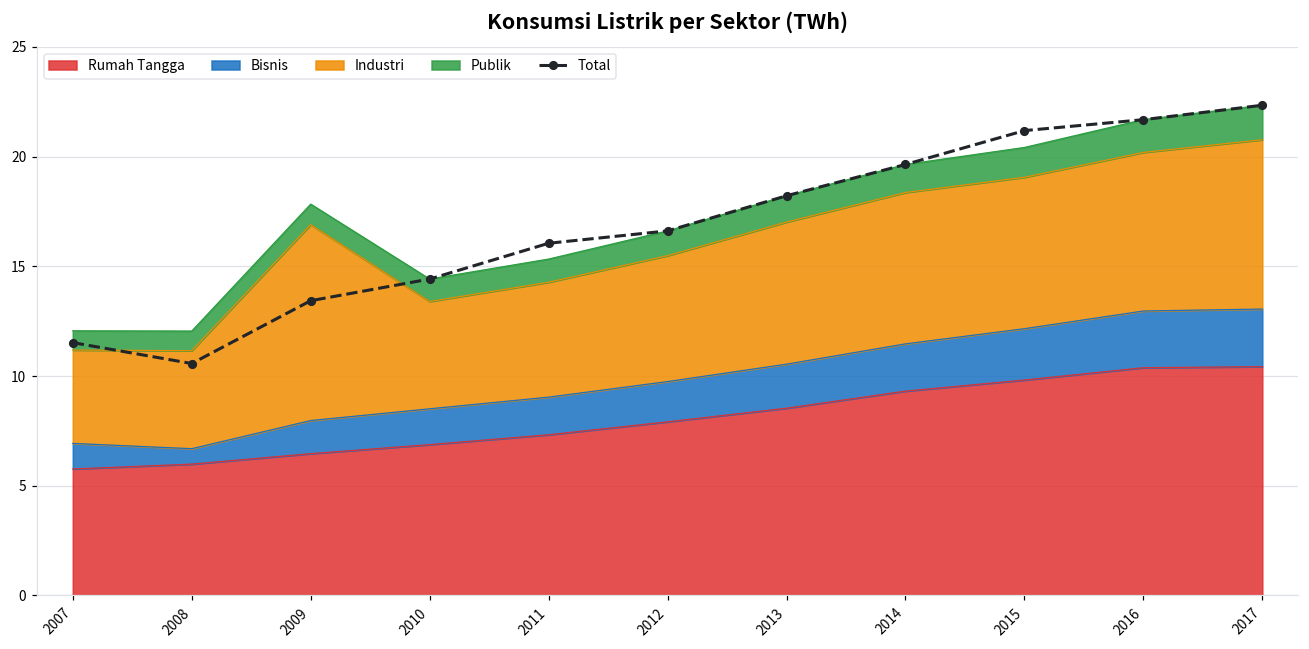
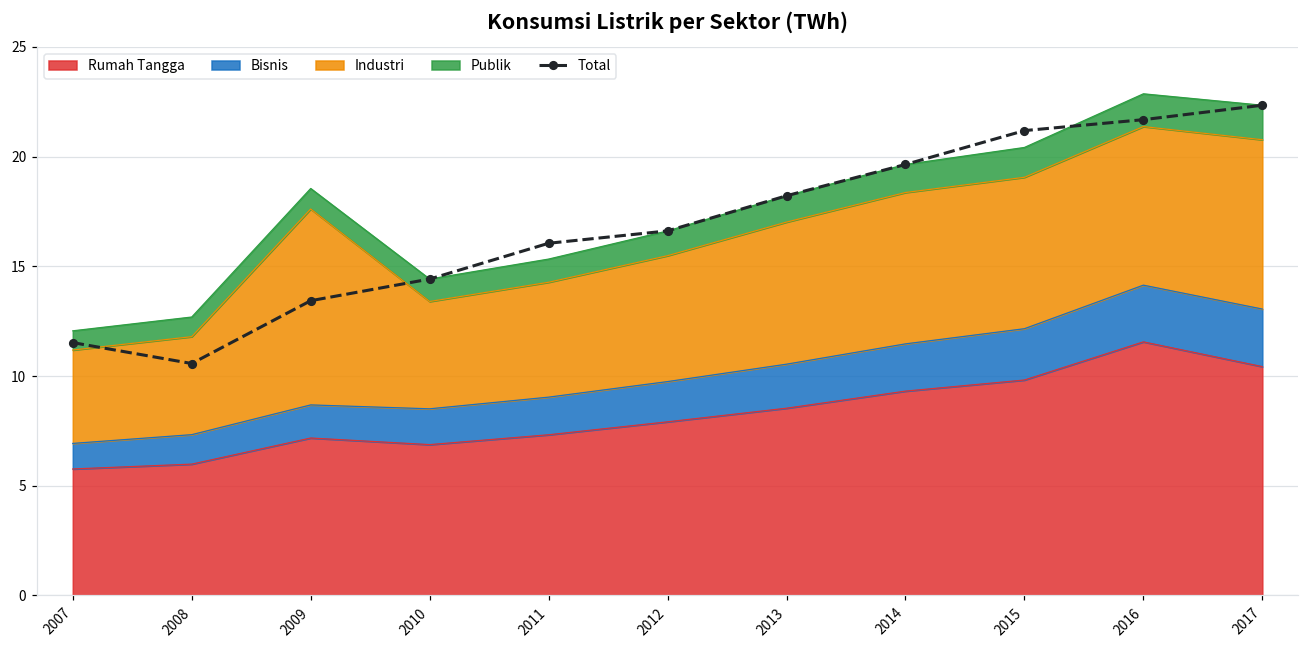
  {
    "Rumah Tangga": {
      "2007": 5.8,
      "2008": 6.0,
-     "2009": 6.5,
+     "2009": 7.2,
      "2010": 6.9,
      "2011": 7.3,
      "2012": 7.9,
      "2013": 8.5,
      "2014": 9.3,
      "2015": 9.8,
-     "2016": 10.4,
+     "2016": 11.6,
      "2017": 10.4
    },
    "Bisnis": {
      "2007": 1.2,
-     "2008": 0.7,
+     "2008": 1.3,
      "2009": 1.5,
      "2010": 1.6,
      "2011": 1.7,
      "2012": 1.8,
      "2013": 2.0,
      "2014": 2.2,
      "2015": 2.3,
      "2016": 2.6,
      "2017": 2.6
    },
    "Industri": {
      "2007": 4.3,
      "2008": 4.5,
      "2009": 8.9,
      "2010": 4.9,
      "2011": 5.2,
      "2012": 5.7,
      "2013": 6.5,
      "2014": 6.9,
      "2015": 6.9,
      "2016": 7.2,
      "2017": 7.7
    },
    "Publik": {
      "2007": 0.9,
      "2008": 0.9,
      "2009": 0.9,
      "2011": 1.1,
      "2015": 1.4
    },
    "Total": {
      "2007": 11.5,
      "2008": 10.6,
      "2009": 13.4,
      "2011": 16.1,
      "2015": 21.2
    }
  }
